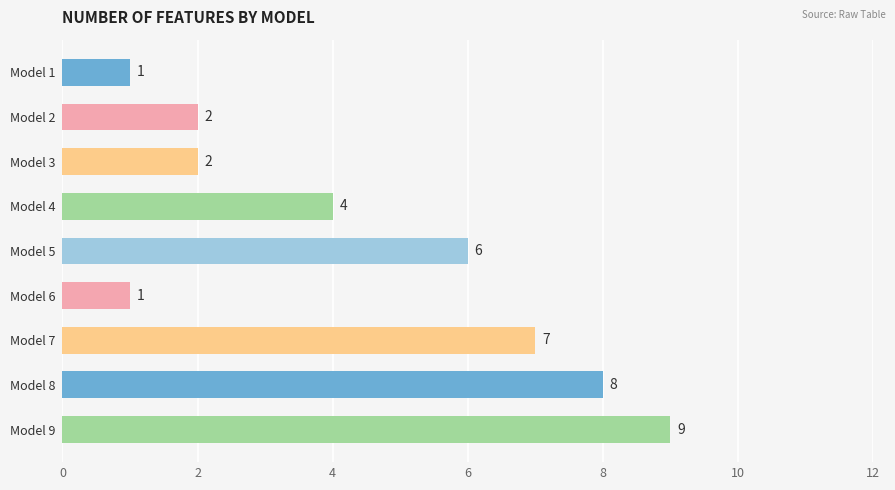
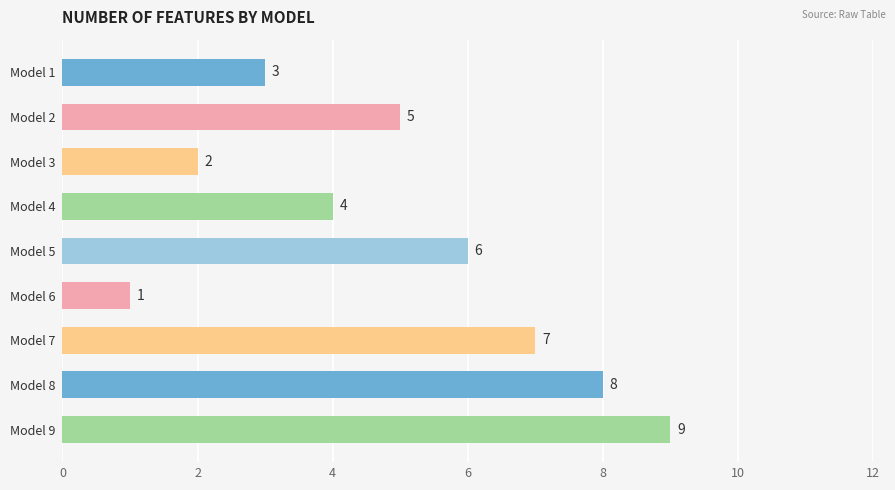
  {
-   "Model 1": 1,
-   "Model 2": 2,
+   "Model 1": 3,
+   "Model 2": 5,
    "Model 3": 2,
    "Model 4": 4,
    "Model 5": 6,
    "Model 6": 1,
    "Model 7": 7,
    "Model 8": 8,
    "Model 9": 9
  }
